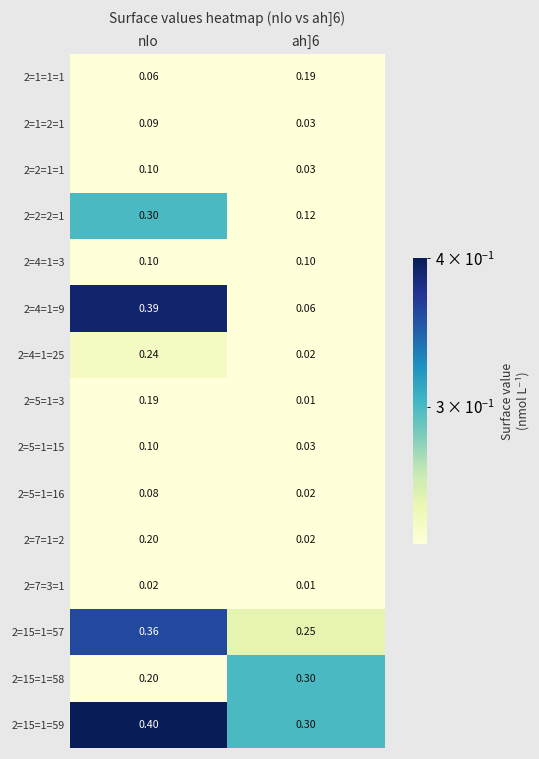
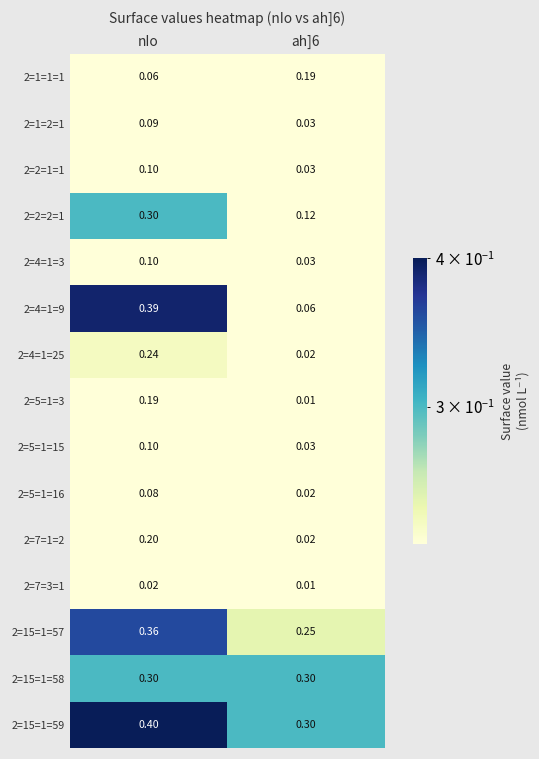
  {
    "2=1=1=1": {
      "nIo": 0.06,
      "ah]6": 0.19
    },
    "2=1=2=1": {
      "nIo": 0.09,
      "ah]6": 0.03
    },
    "2=2=1=1": {
      "nIo": 0.10,
      "ah]6": 0.03
    },
    "2=2=2=1": {
      "nIo": 0.30,
      "ah]6": 0.12
    },
    "2=4=1=3": {
      "nIo": 0.10,
-     "ah]6": 0.10
+     "ah]6": 0.03
    },
    "2=4=1=9": {
      "nIo": 0.39,
      "ah]6": 0.06
    },
    "2=4=1=25": {
      "nIo": 0.24,
      "ah]6": 0.02
    },
    "2=5=1=3": {
      "nIo": 0.19,
      "ah]6": 0.01
    },
    "2=5=1=15": {
      "nIo": 0.10,
      "ah]6": 0.03
    },
    "2=5=1=16": {
      "nIo": 0.08,
      "ah]6": 0.02
    },
    "2=7=1=2": {
      "nIo": 0.20,
      "ah]6": 0.02
    },
    "2=7=3=1": {
      "nIo": 0.02,
      "ah]6": 0.01
    },
    "2=15=1=57": {
      "nIo": 0.36,
      "ah]6": 0.25
    },
    "2=15=1=58": {
-     "nIo": 0.20,
+     "nIo": 0.30,
      "ah]6": 0.30
    },
    "2=15=1=59": {
      "nIo": 0.40,
      "ah]6": 0.30
    }
  }
